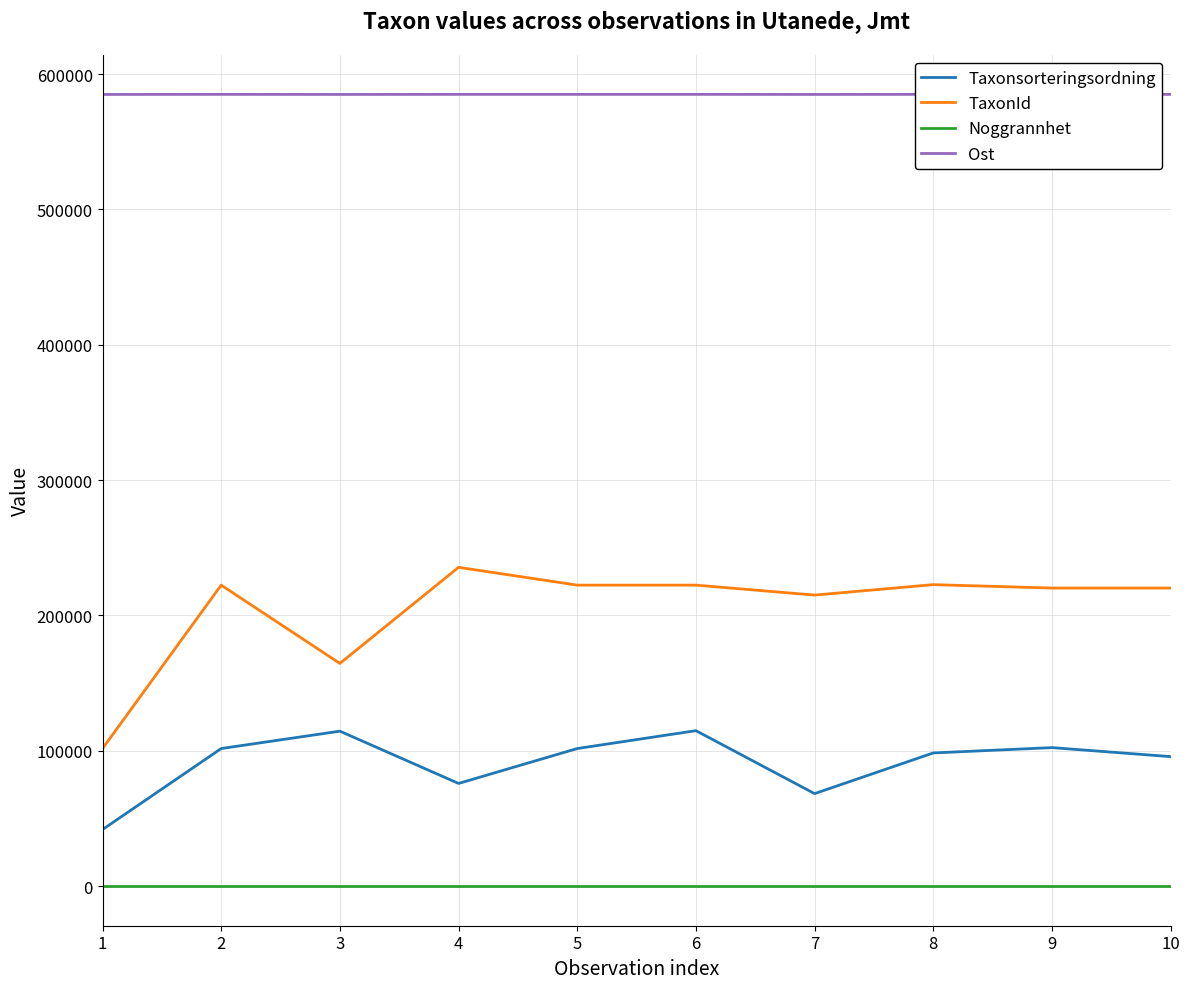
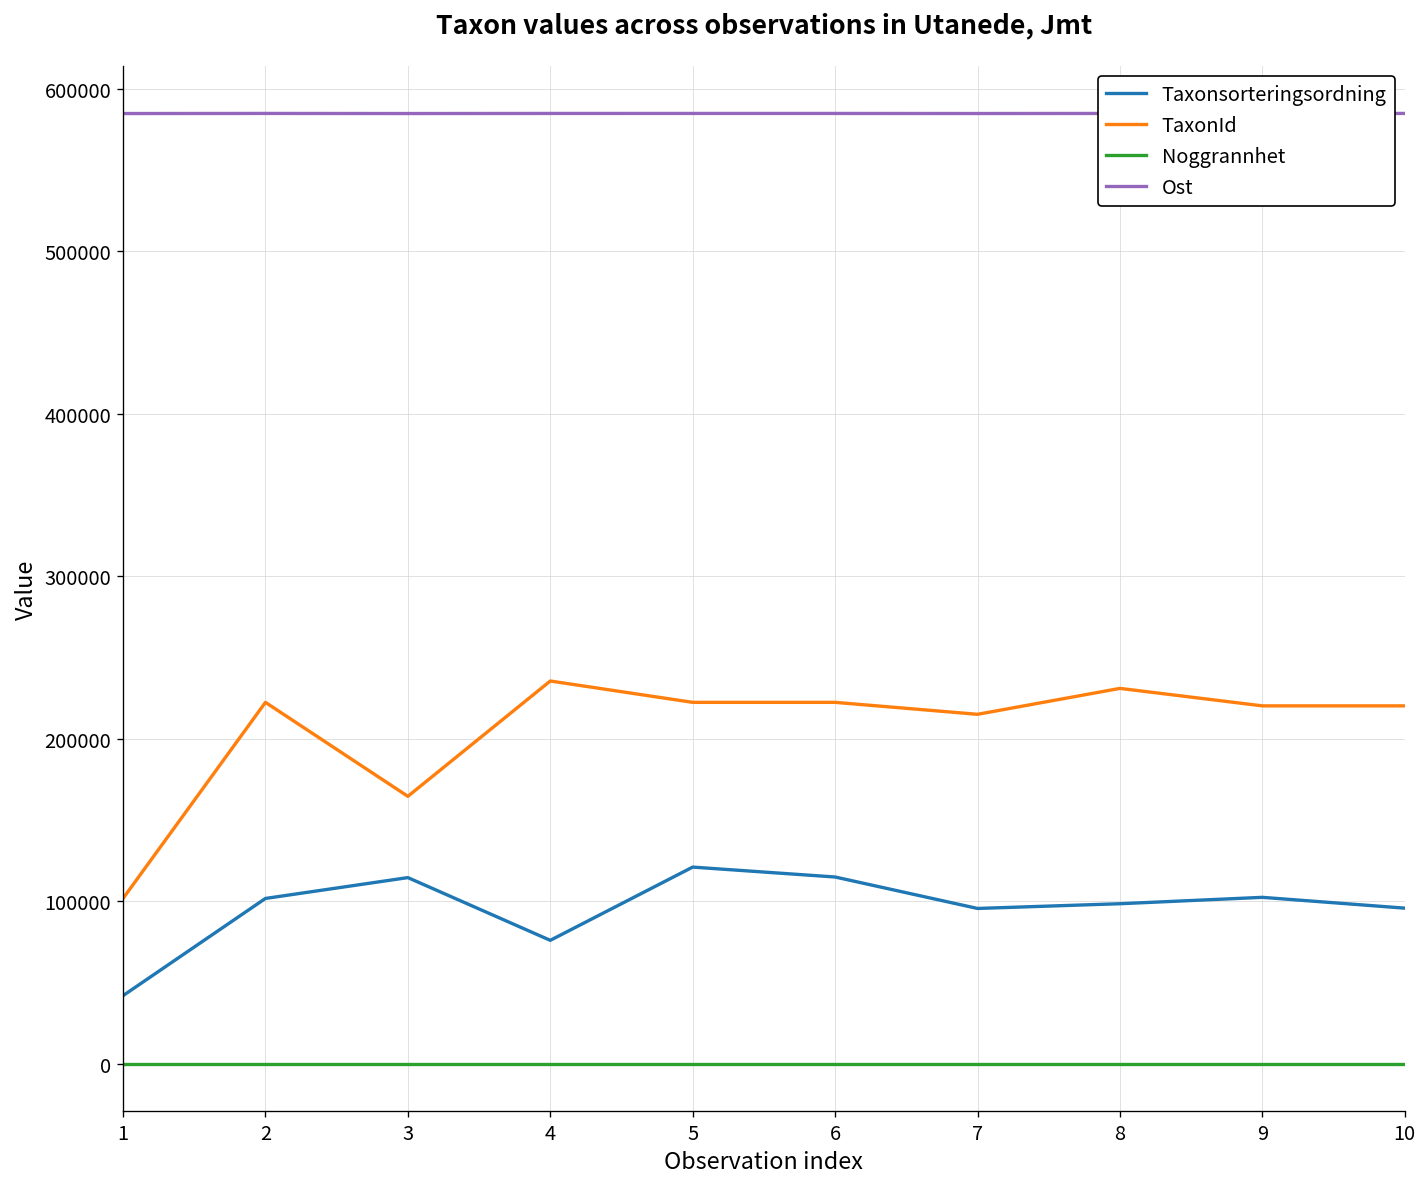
  {
    "Taxonsorteringsordning": {
      "1": 42000,
      "2": 102000,
      "3": 115000,
      "4": 76000,
-     "5": 102000,
+     "5": 121000,
      "6": 115000,
-     "7": 68000,
+     "7": 96000,
      "8": 98000,
      "9": 102000,
      "10": 96000
    },
    "TaxonId": {
      "1": 102000,
      "2": 222000,
      "3": 165000,
      "4": 236000,
      "5": 222000,
      "6": 222000,
      "7": 215000,
-     "8": 223000,
+     "8": 231000,
      "9": 220000,
      "10": 220000
    },
    "Noggrannhet": {
      "1": 0,
      "2": 0,
      "3": 0,
      "4": 0,
      "5": 0,
      "6": 0,
      "7": 0,
      "8": 0,
      "9": 0,
      "10": 0
    },
    "Ost": {
      "1": 585000,
      "2": 585000,
      "3": 585000,
      "4": 585000,
      "5": 585000,
      "6": 585000,
      "7": 585000,
      "10": 585000
    }
  }
